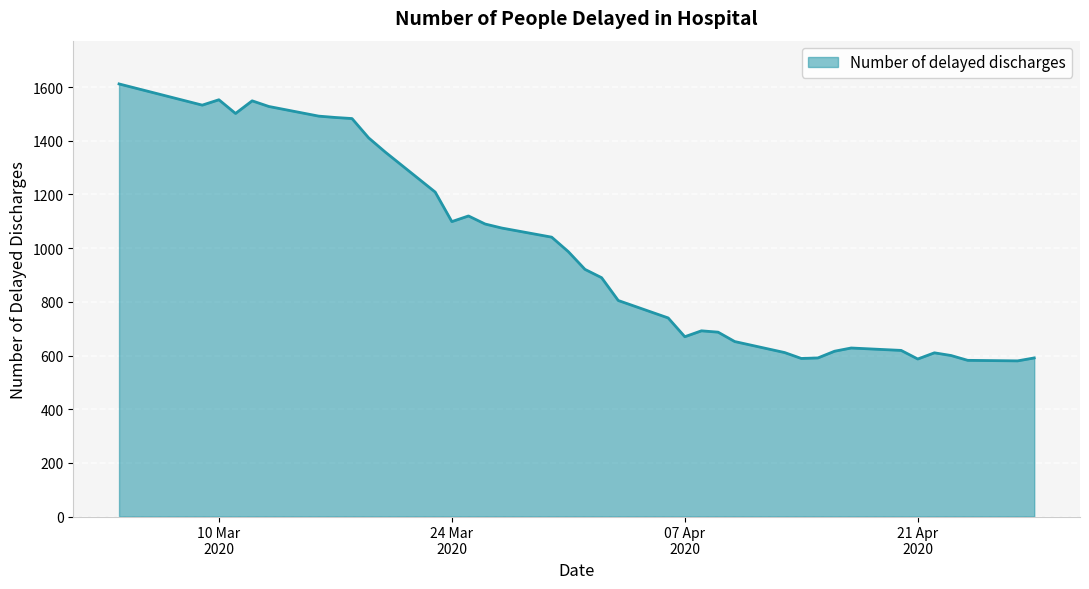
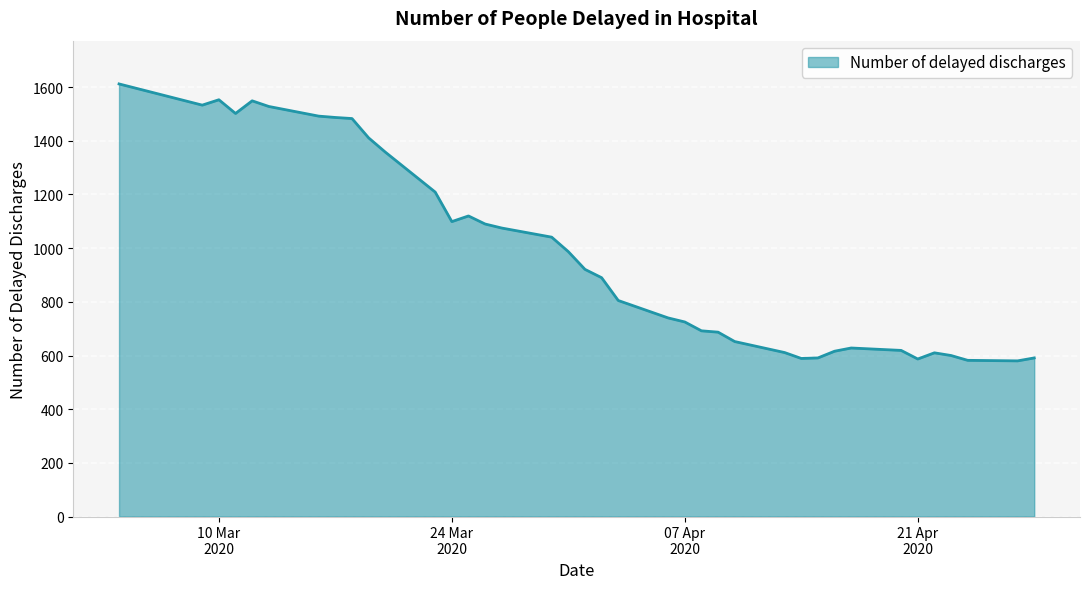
  {
    "10 Mar 2020": 1550,
    "24 Mar 2020": 1100,
-   "07 Apr 2020": 670,
+   "07 Apr 2020": 730,
    "21 Apr 2020": 590
  }
